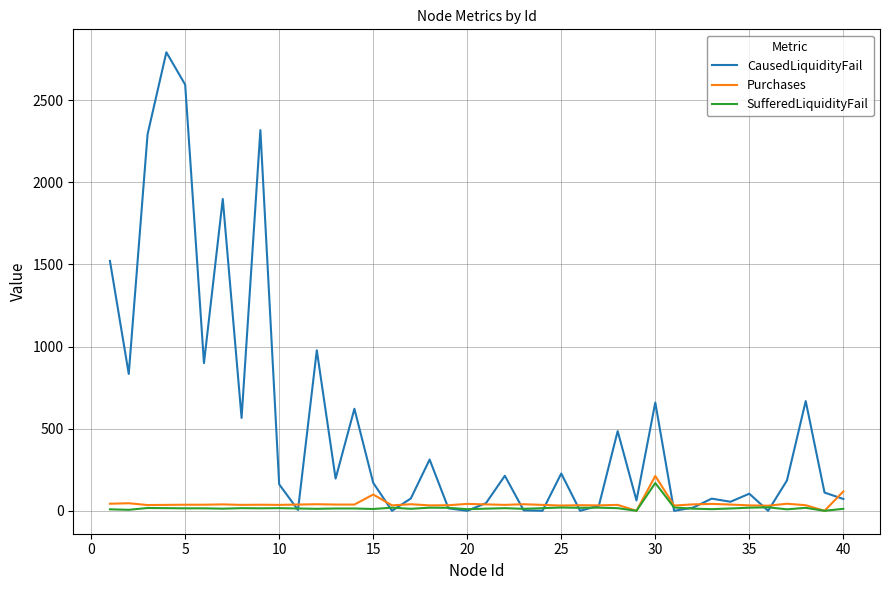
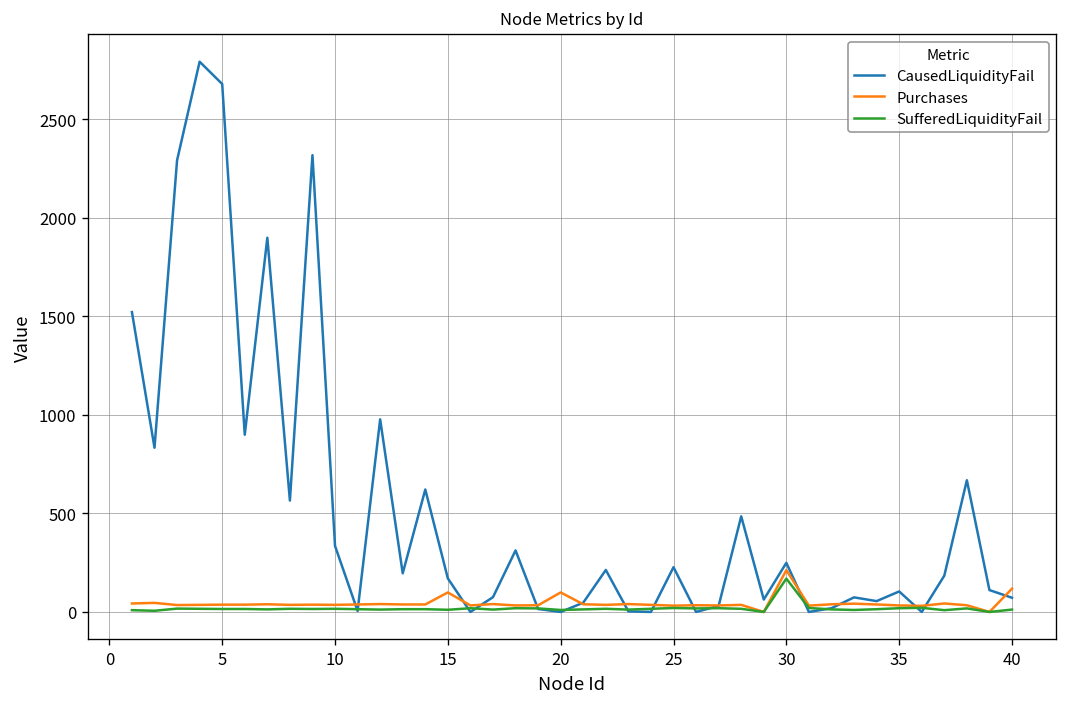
  {
    "CausedLiquidityFail": {
-     "5": 2590,
-     "10": 160,
+     "5": 2680,
+     "10": 340,
      "15": 170,
      "25": 230,
-     "30": 660,
+     "30": 250,
      "35": 100,
      "40": 70
    },
    "Purchases": {
      "5": 40,
      "10": 40,
      "15": 100,
-     "20": 40,
+     "20": 100,
      "30": 210,
      "40": 120
    },
    "SufferedLiquidityFail": {
      "5": 20,
      "10": 20,
      "15": 10,
      "30": 170,
      "40": 10
    }
  }
